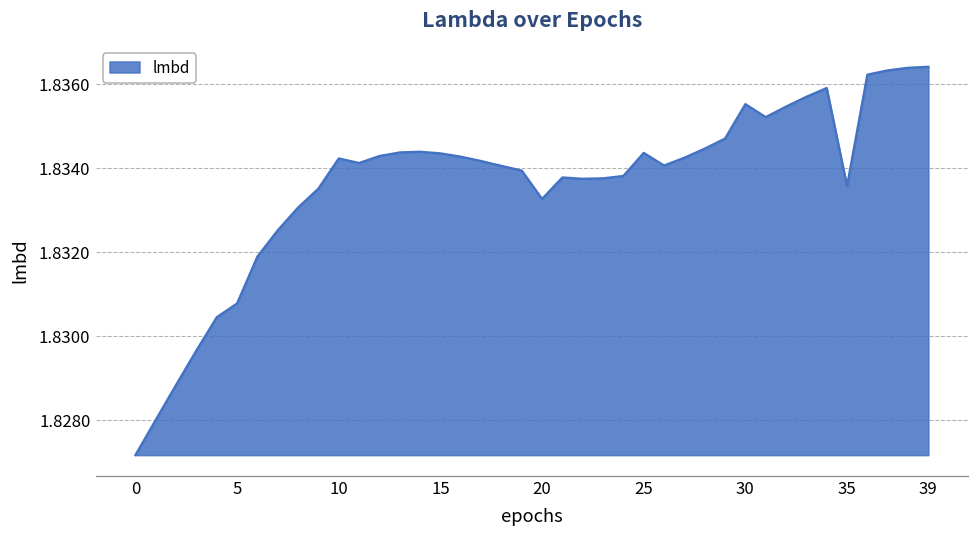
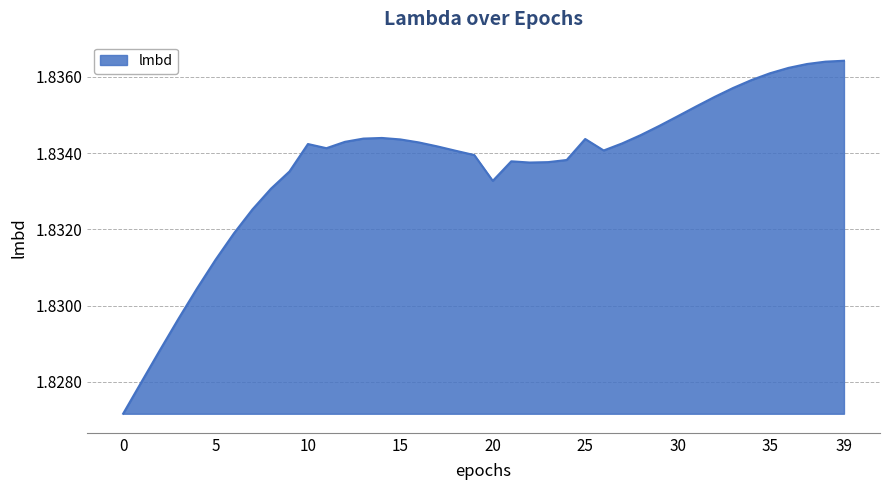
  {
    "0": 1.8272,
-   "5": 1.8308,
+   "5": 1.8312,
    "10": 1.8342,
    "15": 1.8344,
    "20": 1.8333,
    "25": 1.8344,
-   "30": 1.8355,
-   "35": 1.8336,
+   "30": 1.8350,
+   "35": 1.8361,
    "39": 1.8364
  }
